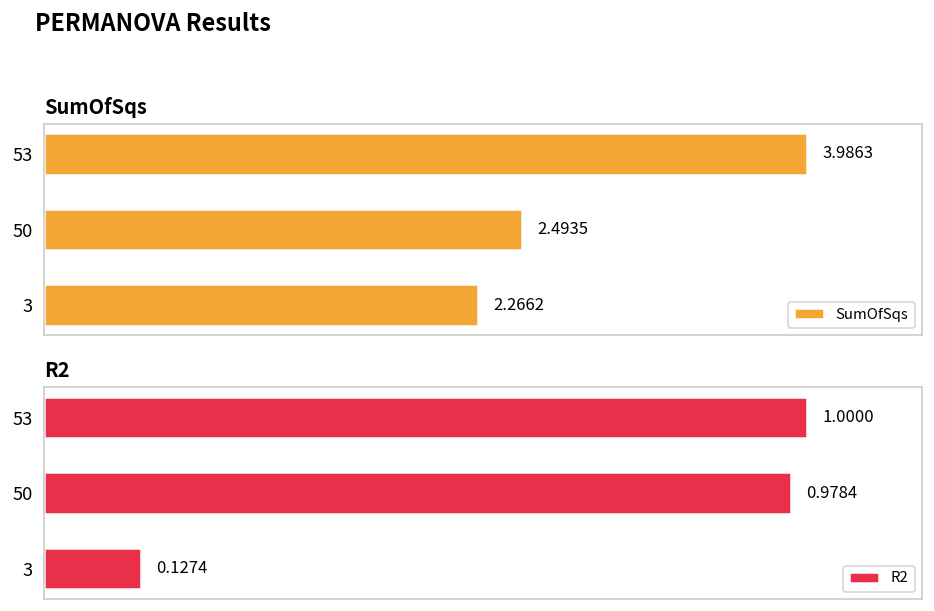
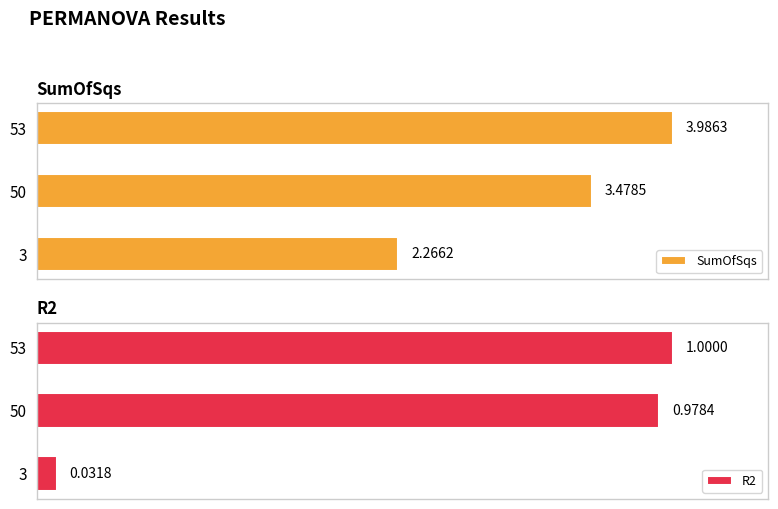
  {
    "SumOfSqs": {
      "53": 3.9863,
-     "50": 2.4935,
+     "50": 3.4785,
      "3": 2.2662
    },
    "R2": {
      "53": 1.0000,
      "50": 0.9784,
-     "3": 0.1274
+     "3": 0.0318
    }
  }
